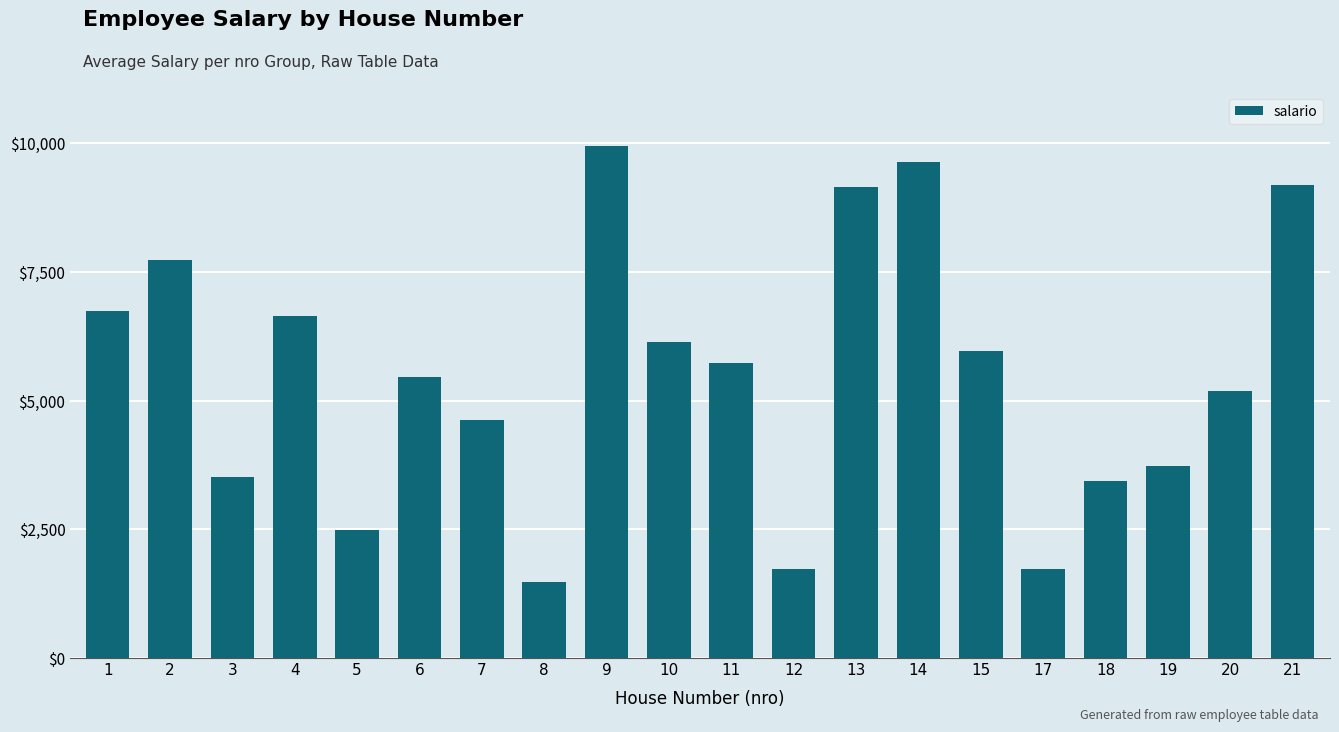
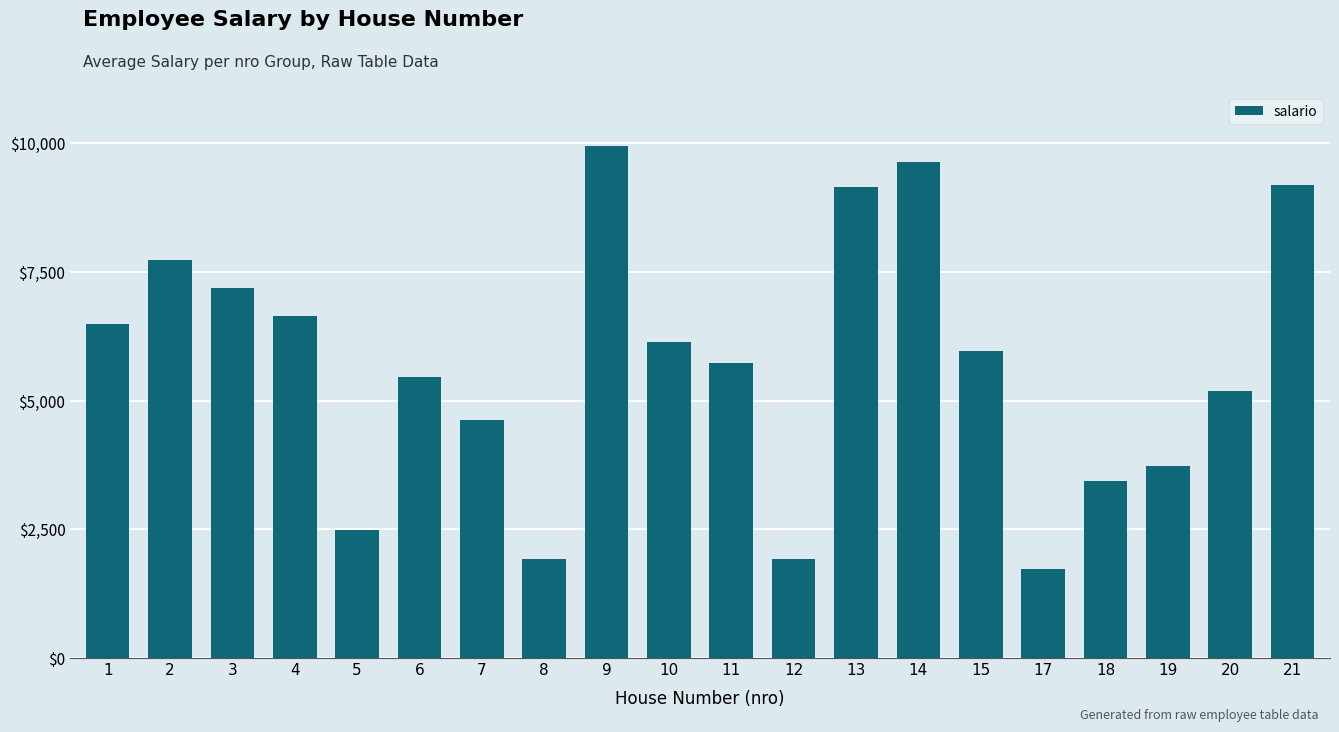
  {
-   "1": "$6,700",
+   "1": "$6,500",
    "2": "$7,700",
-   "3": "$3,500",
+   "3": "$7,200",
    "4": "$6,700",
    "5": "$2,500",
    "6": "$5,500",
    "7": "$4,600",
-   "8": "$1,500",
+   "8": "$1,900",
    "9": "$9,900",
    "10": "$6,100",
    "11": "$5,700",
-   "12": "$1,700",
+   "12": "$1,900",
    "13": "$9,200",
    "14": "$9,600",
    "15": "$6,000",
    "17": "$1,700",
    "18": "$3,400",
    "19": "$3,700",
    "20": "$5,200",
    "21": "$9,200"
  }
